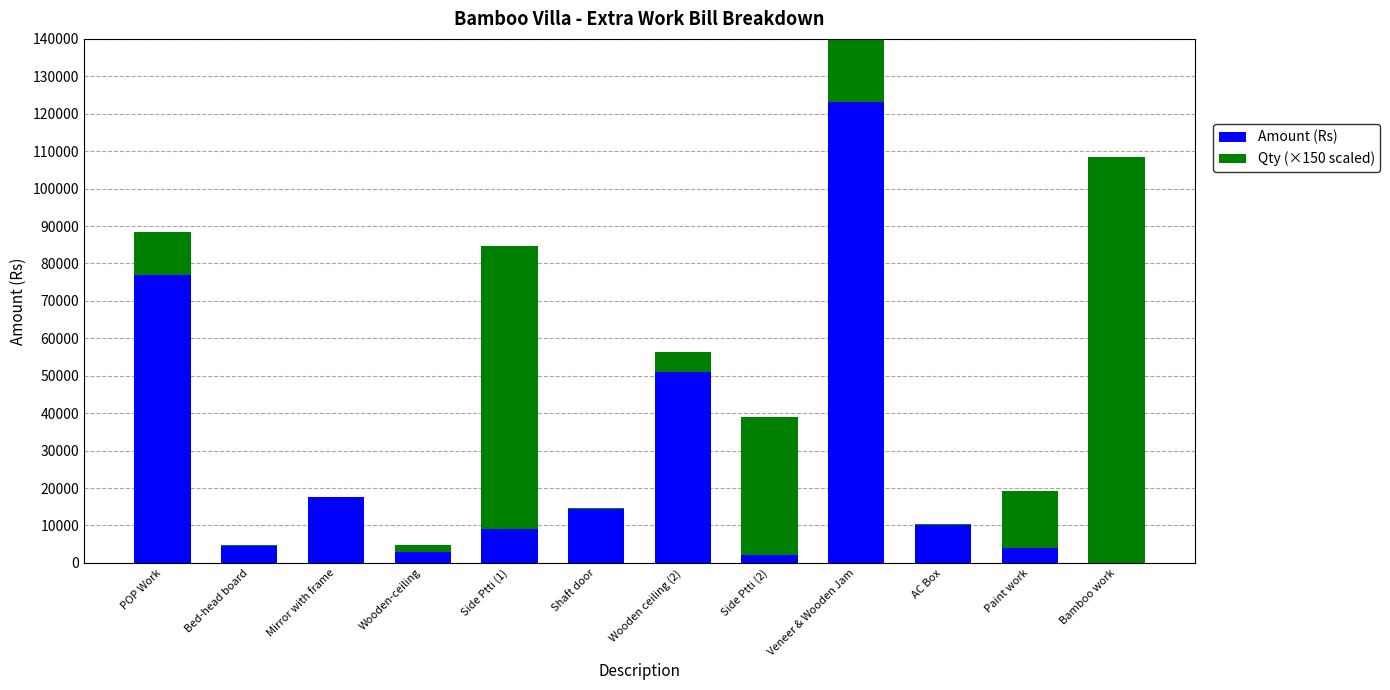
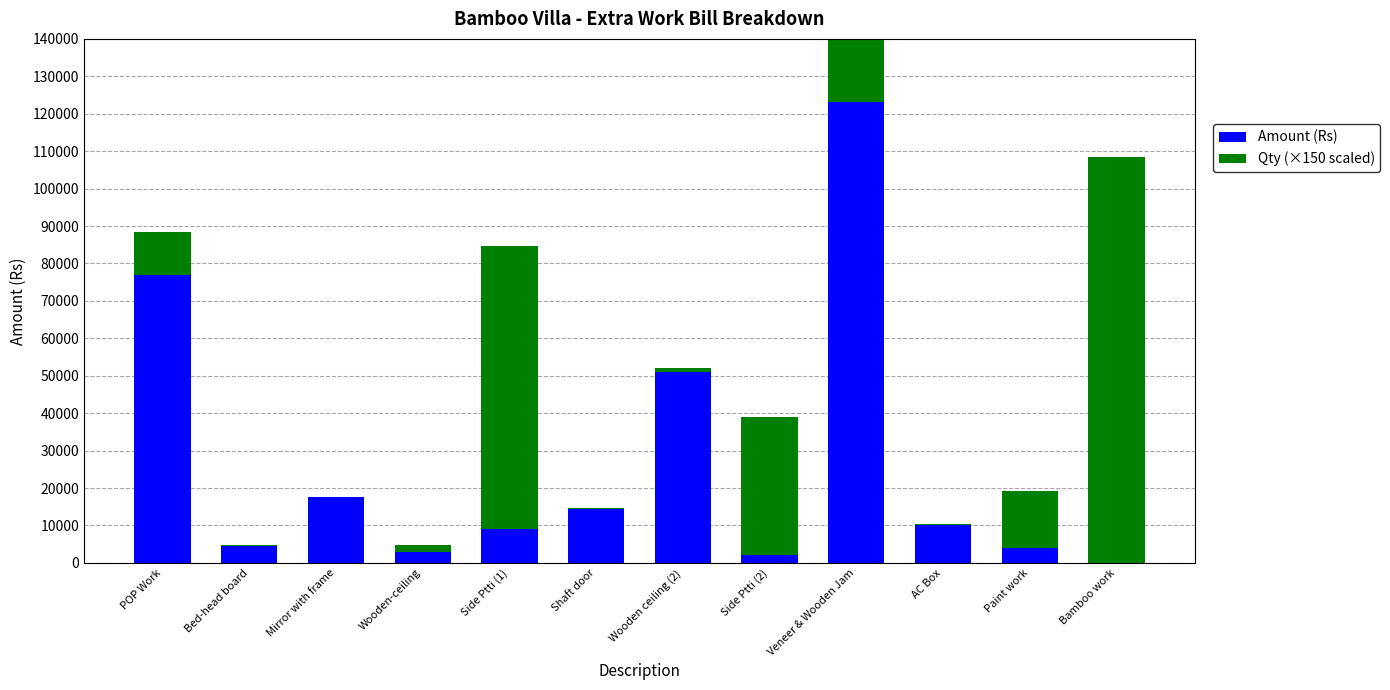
  {
    "Amount (Rs)": {
      "POP Work": 77000,
      "Bed-head board": 5000,
      "Mirror with frame": 18000,
      "Wooden-ceiling": 3000,
      "Side Ptti (1)": 9000,
      "Shaft door": 15000,
      "Wooden ceiling (2)": 51000,
      "Side Ptti (2)": 2000,
      "Veneer & Wooden Jam": 123000,
      "AC Box": 10000,
      "Paint work": 4000,
      "Bamboo work": 0
    },
    "Qty (×150 scaled)": {
      "POP Work": 12000,
      "Wooden-ceiling": 2000,
      "Side Ptti (1)": 76000,
-     "Wooden ceiling (2)": 5000,
+     "Wooden ceiling (2)": 1000,
      "Side Ptti (2)": 37000,
      "Paint work": 15000,
      "Bamboo work": 108000
    }
  }
